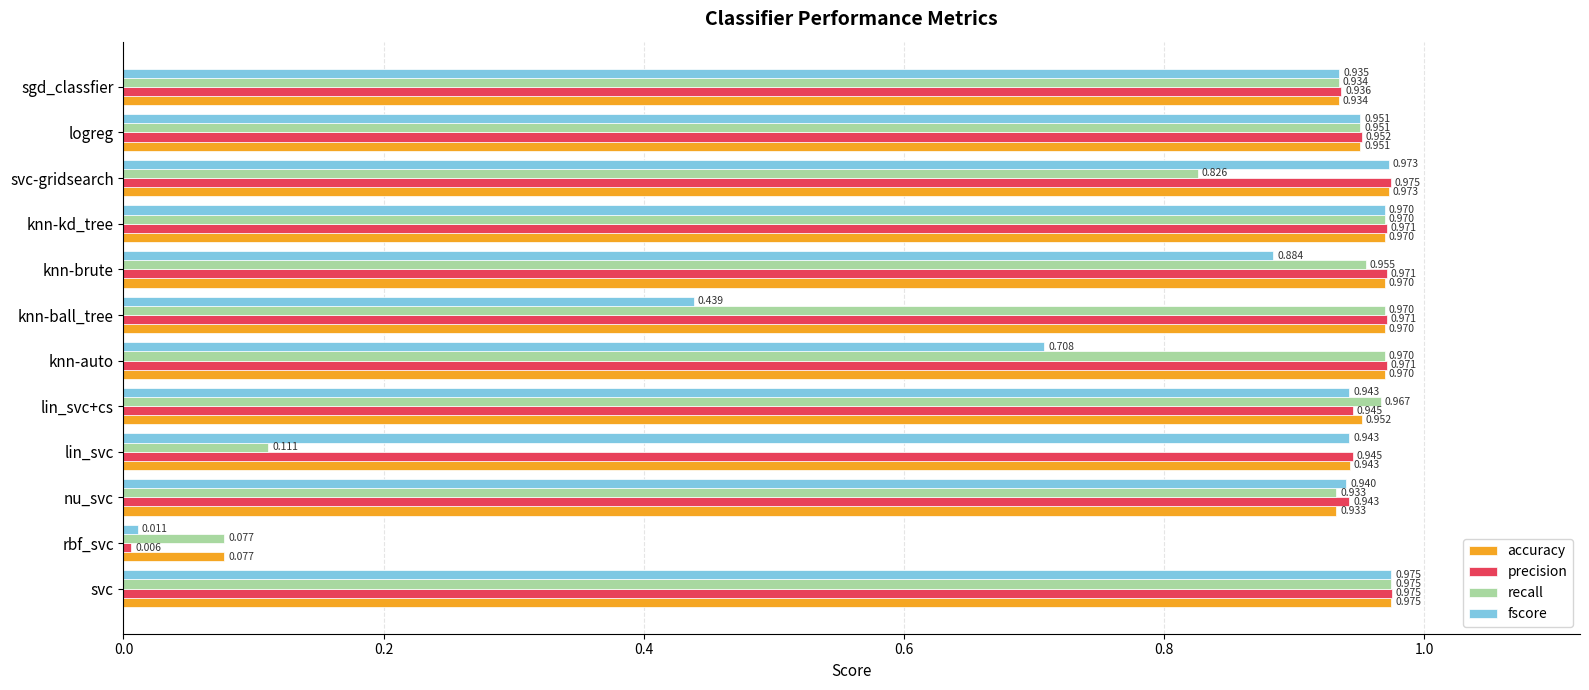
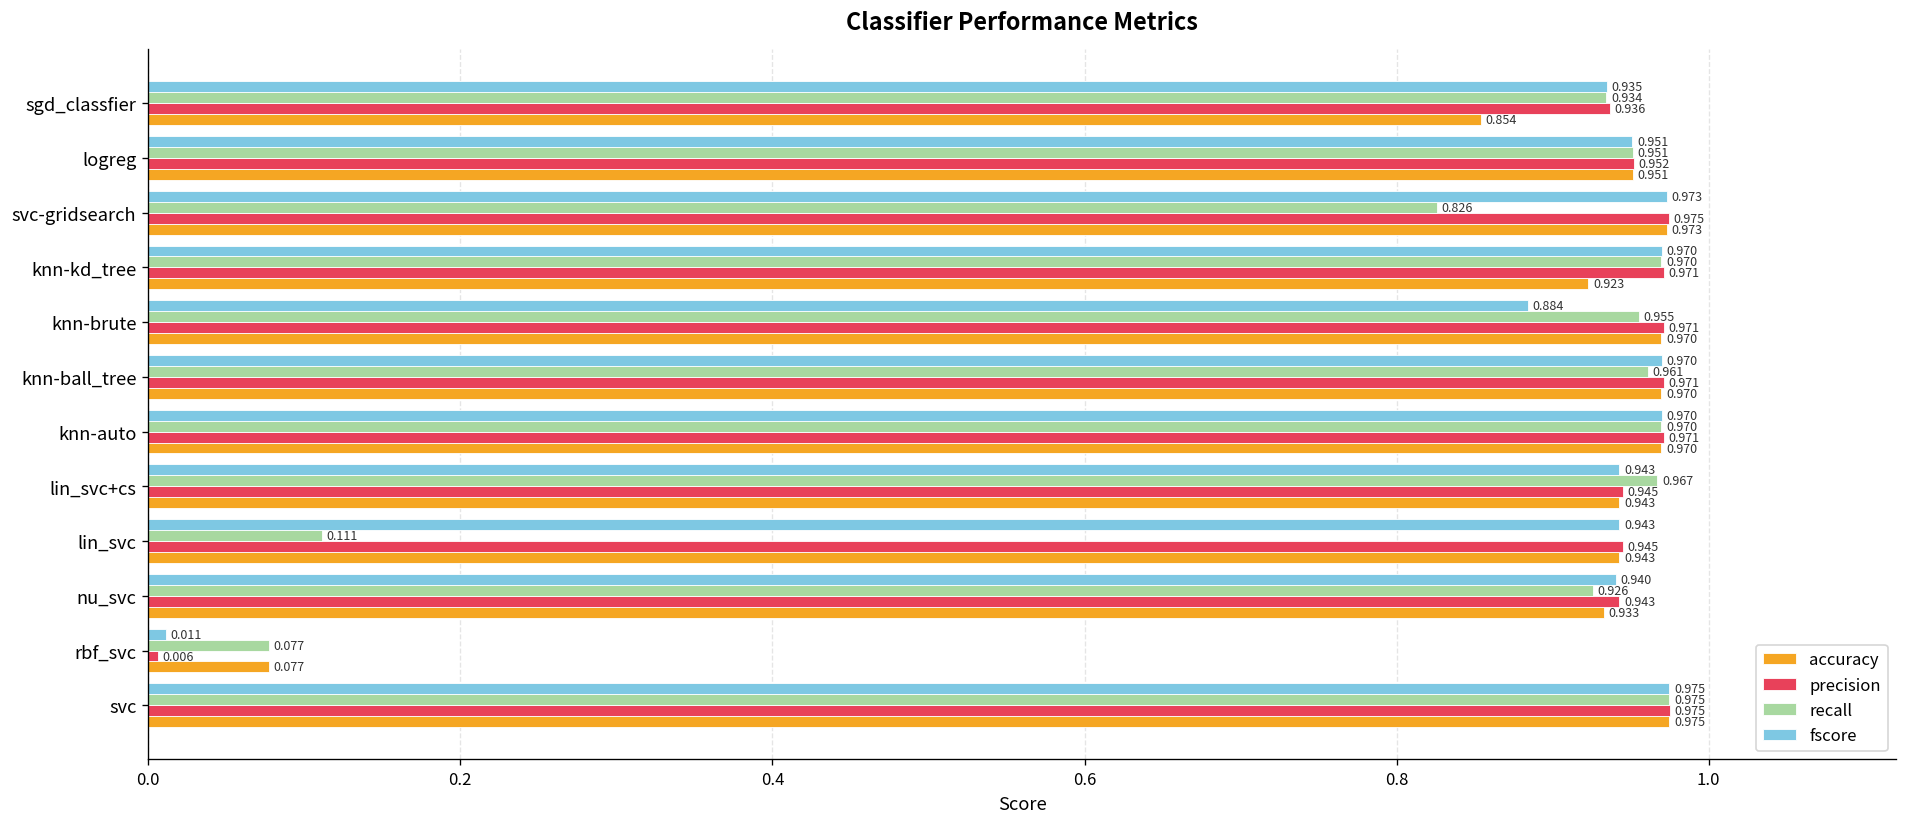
  {
    "accuracy": {
-     "sgd_classfier": 0.934,
+     "sgd_classfier": 0.854,
      "logreg": 0.951,
      "svc-gridsearch": 0.973,
-     "knn-kd_tree": 0.970,
+     "knn-kd_tree": 0.923,
      "knn-brute": 0.970,
      "knn-ball_tree": 0.970,
      "knn-auto": 0.970,
-     "lin_svc+cs": 0.952,
+     "lin_svc+cs": 0.943,
      "lin_svc": 0.943,
      "nu_svc": 0.933,
      "rbf_svc": 0.077,
      "svc": 0.975
    },
    "precision": {
      "sgd_classfier": 0.936,
      "logreg": 0.952,
      "svc-gridsearch": 0.975,
      "knn-kd_tree": 0.971,
      "knn-brute": 0.971,
      "knn-ball_tree": 0.971,
      "knn-auto": 0.971,
      "lin_svc+cs": 0.945,
      "lin_svc": 0.945,
      "nu_svc": 0.943,
      "rbf_svc": 0.006,
      "svc": 0.975
    },
    "recall": {
      "sgd_classfier": 0.934,
      "logreg": 0.951,
      "svc-gridsearch": 0.826,
      "knn-kd_tree": 0.970,
      "knn-brute": 0.955,
-     "knn-ball_tree": 0.970,
+     "knn-ball_tree": 0.961,
      "knn-auto": 0.970,
      "lin_svc+cs": 0.967,
      "lin_svc": 0.111,
-     "nu_svc": 0.933,
+     "nu_svc": 0.926,
      "rbf_svc": 0.077,
      "svc": 0.975
    },
    "fscore": {
      "sgd_classfier": 0.935,
      "logreg": 0.951,
      "svc-gridsearch": 0.973,
      "knn-kd_tree": 0.970,
      "knn-brute": 0.884,
-     "knn-ball_tree": 0.439,
-     "knn-auto": 0.708,
+     "knn-ball_tree": 0.970,
+     "knn-auto": 0.970,
      "lin_svc+cs": 0.943,
      "lin_svc": 0.943,
      "nu_svc": 0.940,
      "rbf_svc": 0.011,
      "svc": 0.975
    }
  }
